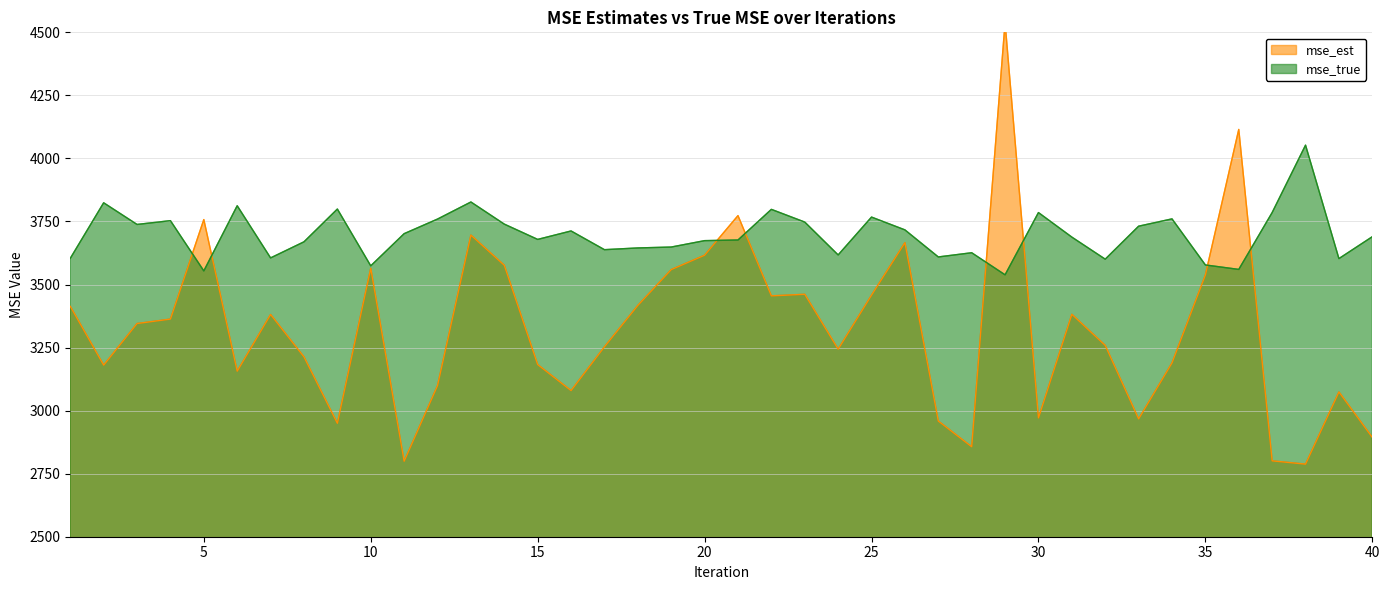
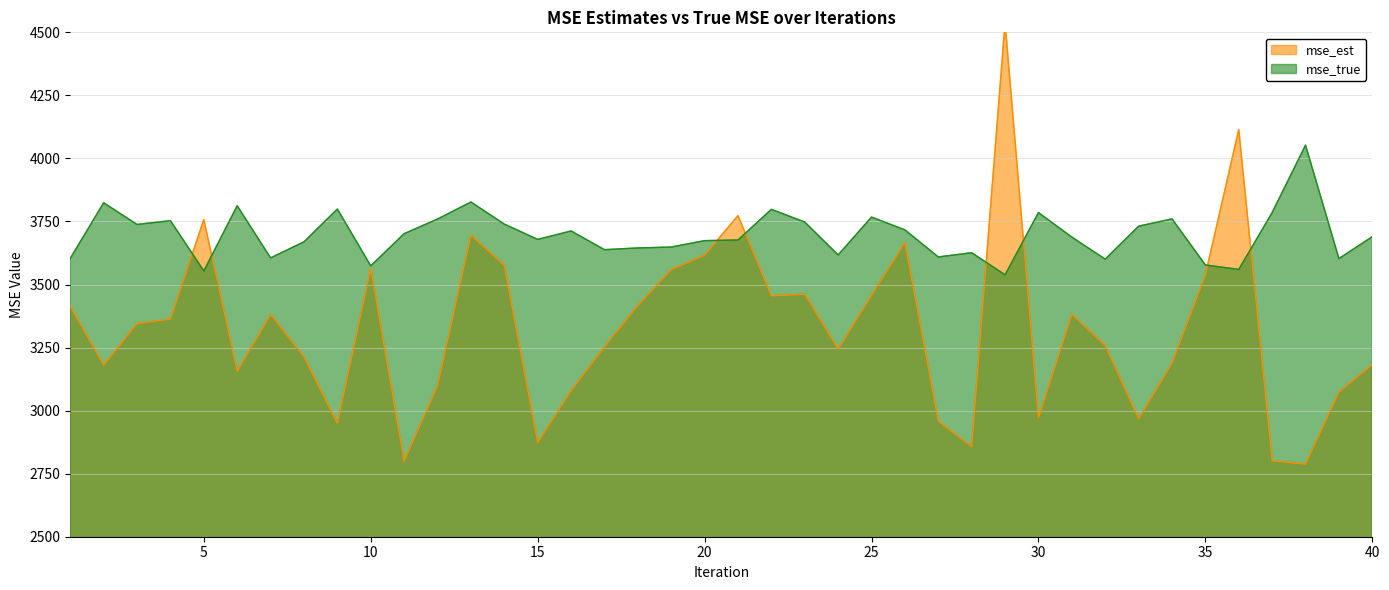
  {
    "mse_est": {
      "5": 3760,
-     "15": 3180,
+     "15": 2870,
      "20": 3620,
      "25": 3460,
      "30": 2970,
      "35": 3540,
-     "40": 2890
+     "40": 3180
    },
    "mse_true": {
      "5": 3550,
      "15": 3680,
      "20": 3670,
      "25": 3770,
      "30": 3790,
      "35": 3580,
      "40": 3690
    }
  }
